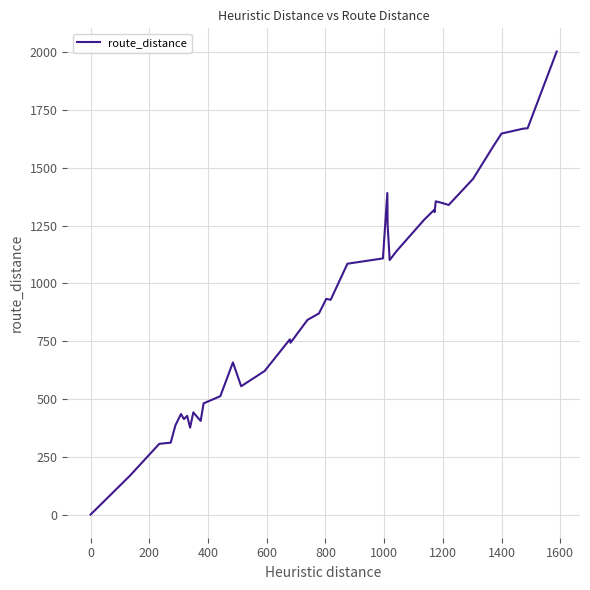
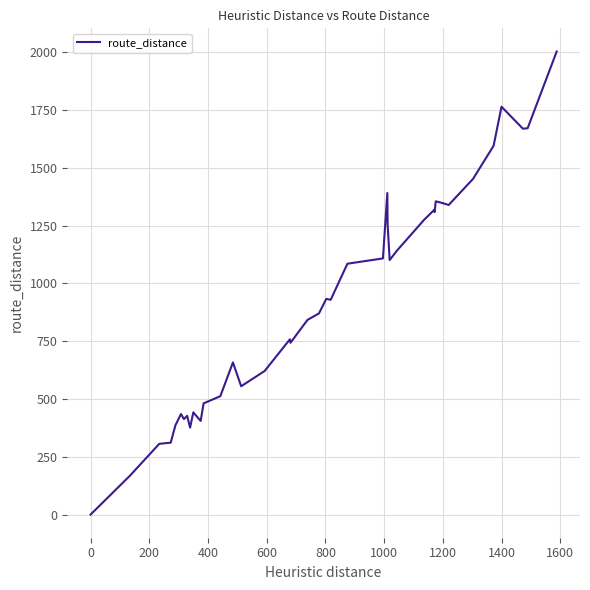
  {
    "0": 0,
    "1200": 1350,
-   "1400": 1650
+   "1400": 1760
  }
